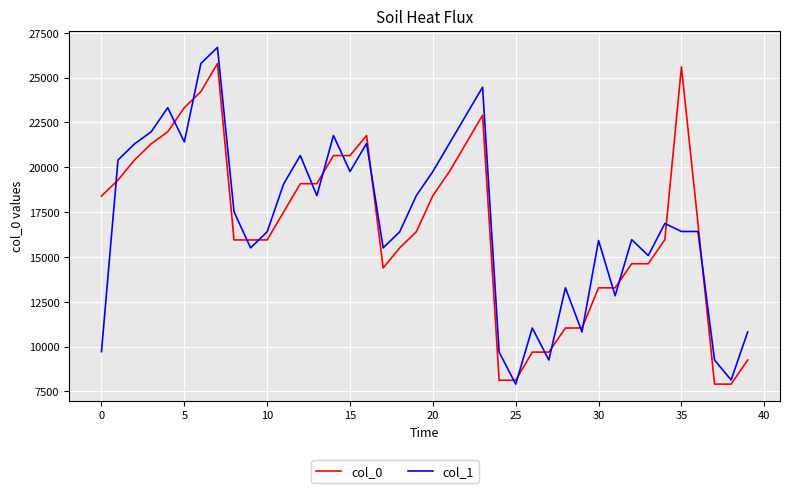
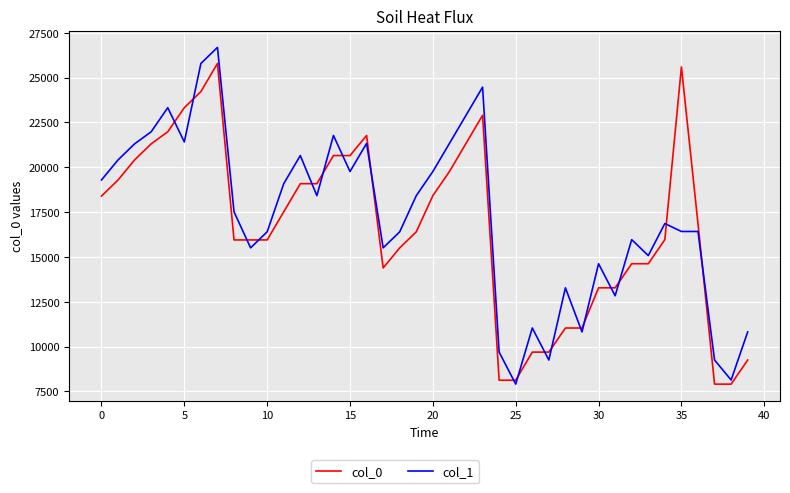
  {
    "col_0": {
      "0": 18400,
      "5": 23300,
      "10": 15900,
      "15": 20700,
      "20": 18400,
      "25": 8100,
      "30": 13300,
      "35": 25600
    },
    "col_1": {
-     "0": 9700,
+     "0": 19300,
      "5": 21400,
      "10": 16400,
      "15": 19800,
      "20": 19800,
      "25": 7900,
-     "30": 15900,
+     "30": 14600,
      "35": 16400
    }
  }
